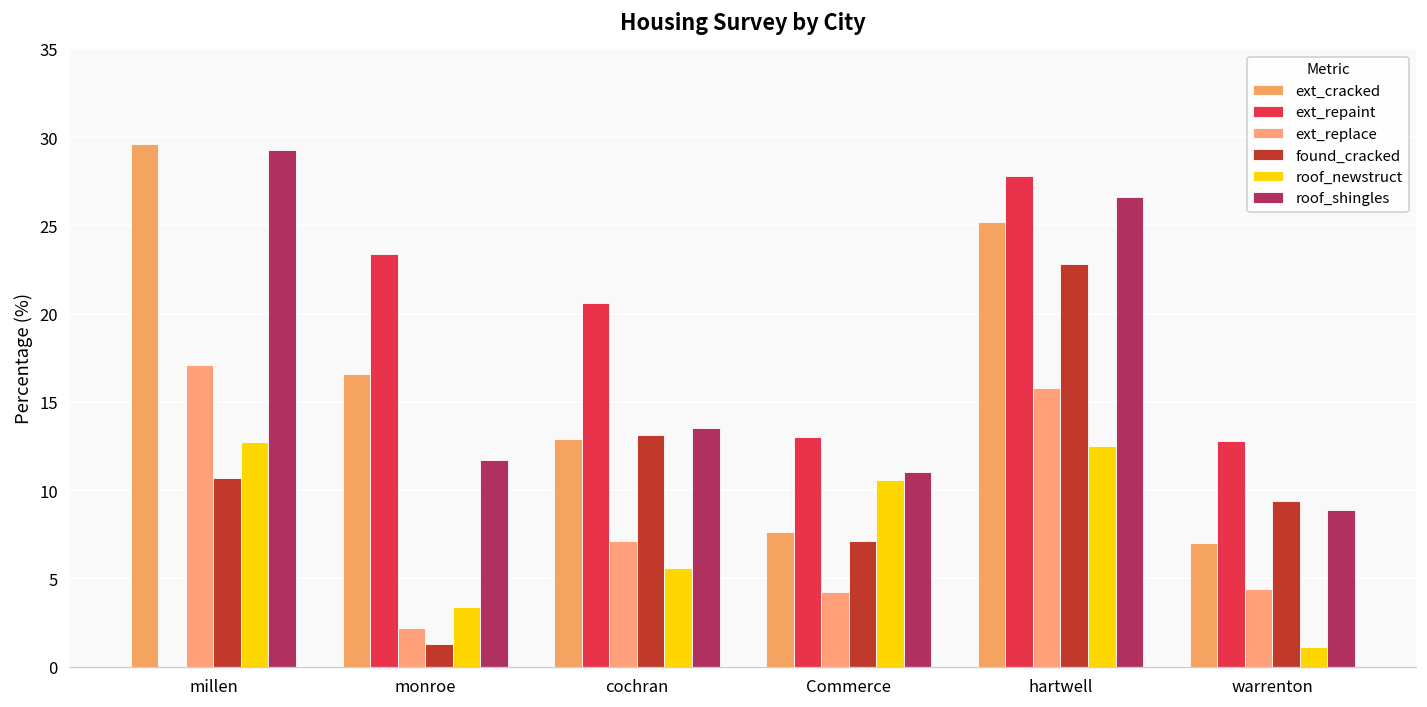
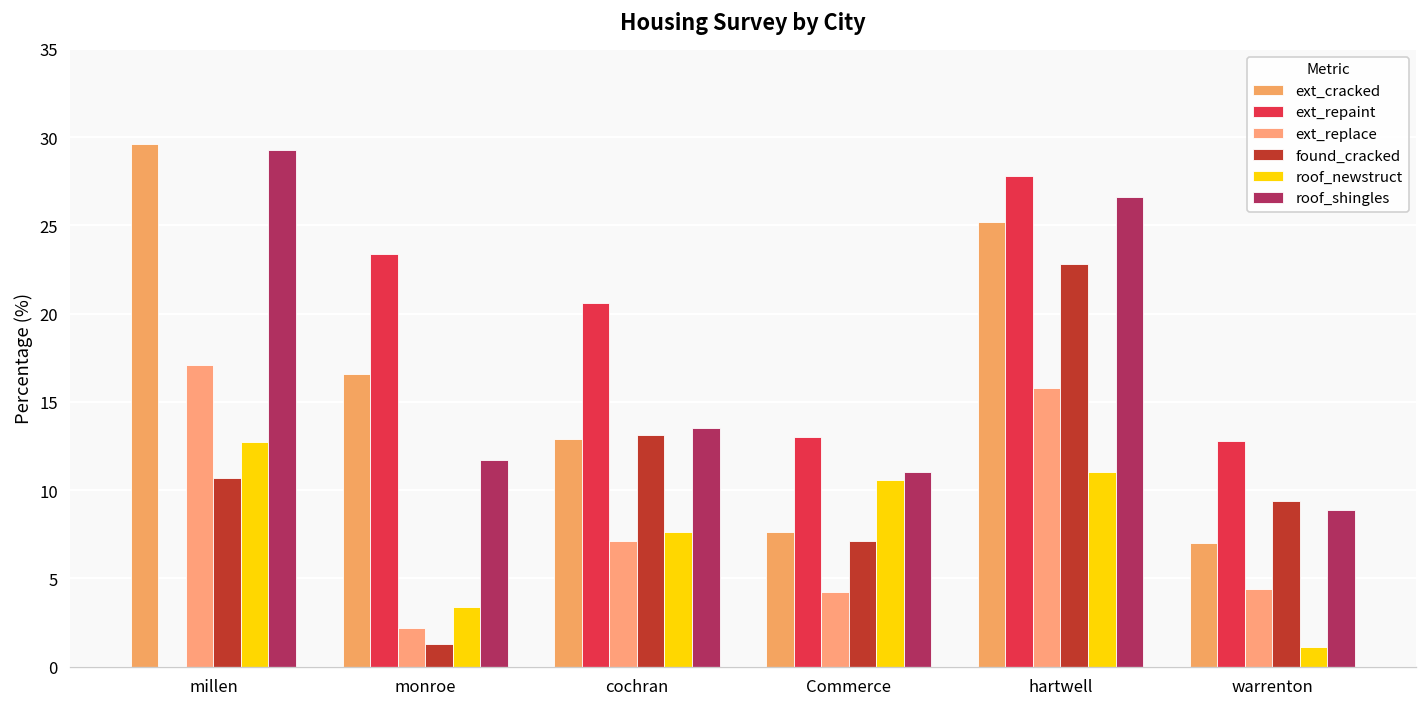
  {
    "roof_newstruct": {
      "millen": 12.7,
      "monroe": 3.4,
-     "cochran": 5.6,
+     "cochran": 7.6,
      "Commerce": 10.6,
-     "hartwell": 12.5,
+     "hartwell": 11.0,
      "warrenton": 1.1
    }
  }
